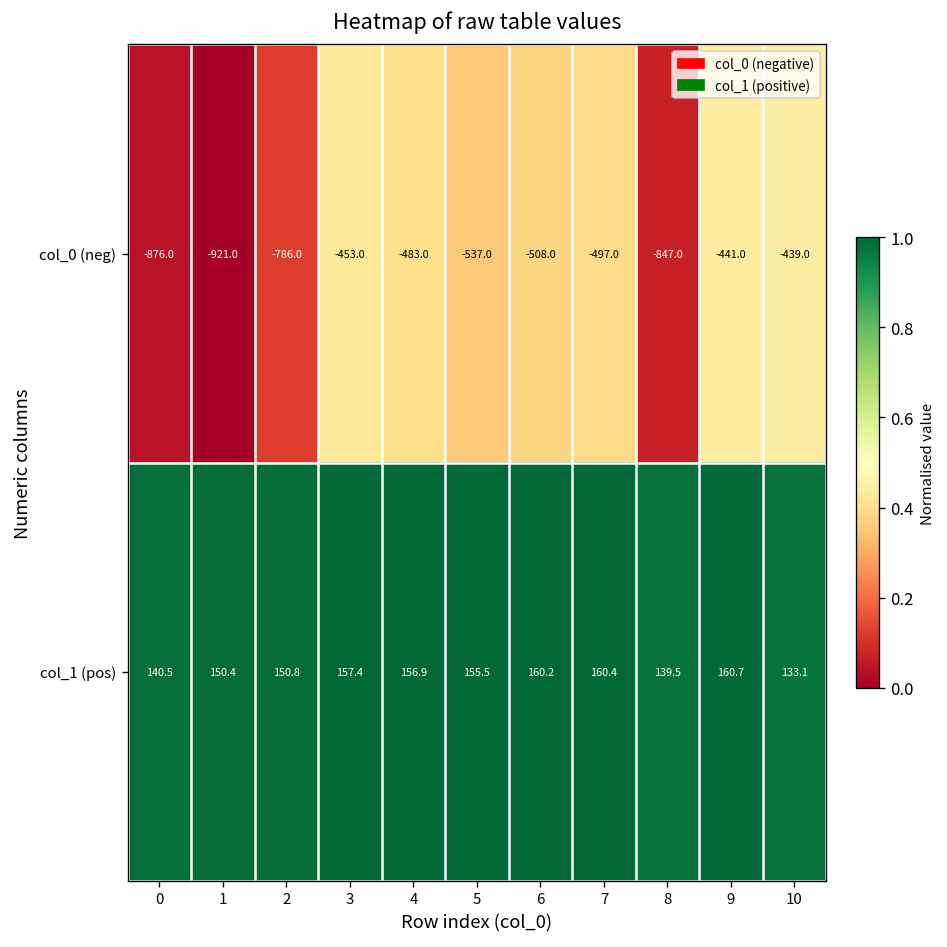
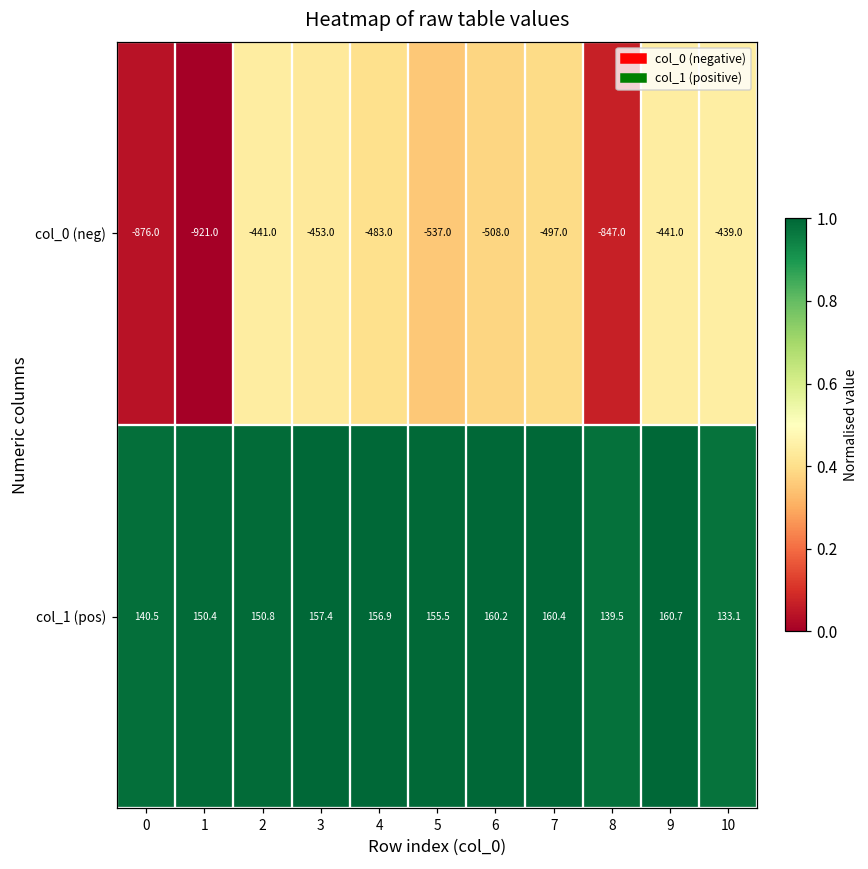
  {
    "col_0 (neg)": {
      "0": -876.0,
      "1": -921.0,
-     "2": -786.0,
+     "2": -441.0,
      "3": -453.0,
      "4": -483.0,
      "5": -537.0,
      "6": -508.0,
      "7": -497.0,
      "8": -847.0,
      "9": -441.0,
      "10": -439.0
    },
    "col_1 (pos)": {
      "0": 140.5,
      "1": 150.4,
      "2": 150.8,
      "3": 157.4,
      "4": 156.9,
      "5": 155.5,
      "6": 160.2,
      "7": 160.4,
      "8": 139.5,
      "9": 160.7,
      "10": 133.1
    }
  }
